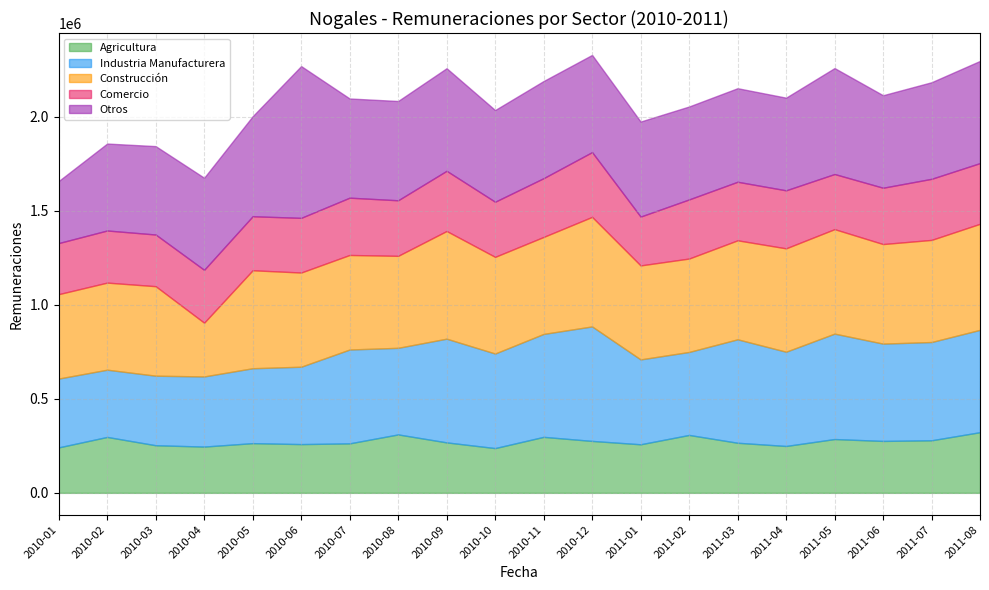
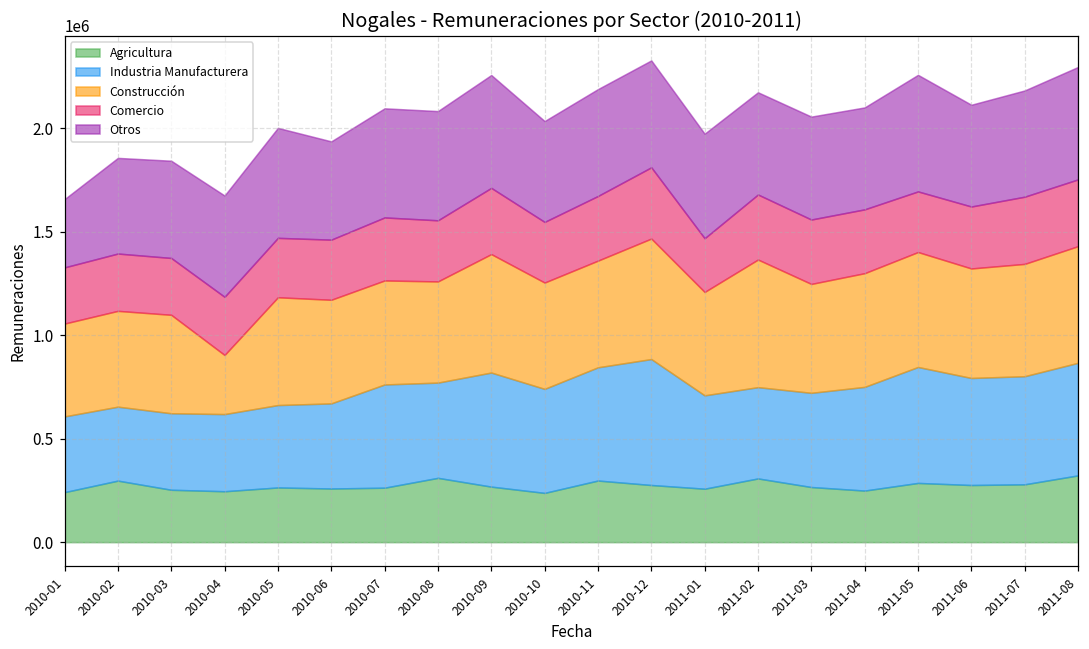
  {
    "Agricultura": {
      "2010-01": 240000,
      "2010-02": 300000,
      "2010-03": 250000,
      "2010-04": 250000,
      "2010-05": 260000,
      "2010-06": 260000,
      "2010-07": 260000,
      "2010-08": 310000,
      "2010-09": 270000,
      "2010-10": 240000,
      "2010-11": 300000,
      "2010-12": 280000,
      "2011-01": 260000,
      "2011-02": 310000,
      "2011-03": 270000,
      "2011-04": 250000,
      "2011-05": 290000,
      "2011-06": 280000,
      "2011-07": 280000,
      "2011-08": 320000
    },
    "Industria Manufacturera": {
      "2010-01": 370000,
      "2010-02": 360000,
      "2010-03": 370000,
      "2010-04": 370000,
      "2010-05": 400000,
      "2010-06": 410000,
      "2010-07": 500000,
      "2010-08": 460000,
      "2010-09": 550000,
      "2010-10": 500000,
      "2010-11": 550000,
      "2010-12": 610000,
      "2011-01": 450000,
      "2011-02": 440000,
-     "2011-03": 550000,
+     "2011-03": 460000,
      "2011-04": 500000,
      "2011-05": 560000,
      "2011-06": 520000,
      "2011-07": 520000,
      "2011-08": 540000
    },
    "Construcción": {
      "2010-01": 450000,
      "2010-02": 460000,
      "2010-03": 480000,
      "2010-04": 290000,
      "2010-05": 520000,
      "2010-06": 500000,
      "2010-07": 500000,
      "2010-08": 490000,
      "2010-09": 570000,
      "2010-10": 510000,
      "2010-11": 520000,
      "2010-12": 580000,
      "2011-01": 500000,
-     "2011-02": 500000,
+     "2011-02": 620000,
      "2011-03": 530000,
      "2011-04": 550000,
      "2011-05": 560000,
      "2011-06": 530000,
      "2011-07": 540000,
      "2011-08": 560000
    },
    "Comercio": {
      "2010-01": 270000,
      "2010-02": 280000,
      "2010-03": 270000,
      "2010-04": 280000,
      "2010-05": 290000,
      "2010-06": 290000,
      "2010-07": 300000,
      "2010-08": 300000,
      "2010-09": 320000,
      "2010-10": 290000,
      "2010-11": 310000,
      "2010-12": 340000,
      "2011-01": 260000,
      "2011-02": 310000,
      "2011-03": 310000,
      "2011-04": 310000,
      "2011-05": 290000,
      "2011-06": 300000,
      "2011-07": 320000,
      "2011-08": 320000
    },
    "Otros": {
      "2010-01": 330000,
      "2010-02": 460000,
      "2010-03": 470000,
      "2010-04": 490000,
      "2010-05": 530000,
-     "2010-06": 810000,
+     "2010-06": 470000,
      "2010-07": 530000,
      "2010-08": 530000,
      "2010-09": 550000,
      "2010-10": 490000,
      "2010-11": 520000,
      "2010-12": 520000,
      "2011-01": 510000,
      "2011-02": 490000,
      "2011-03": 500000,
      "2011-04": 490000,
      "2011-05": 560000,
      "2011-06": 490000,
      "2011-07": 510000,
      "2011-08": 540000
    }
  }
